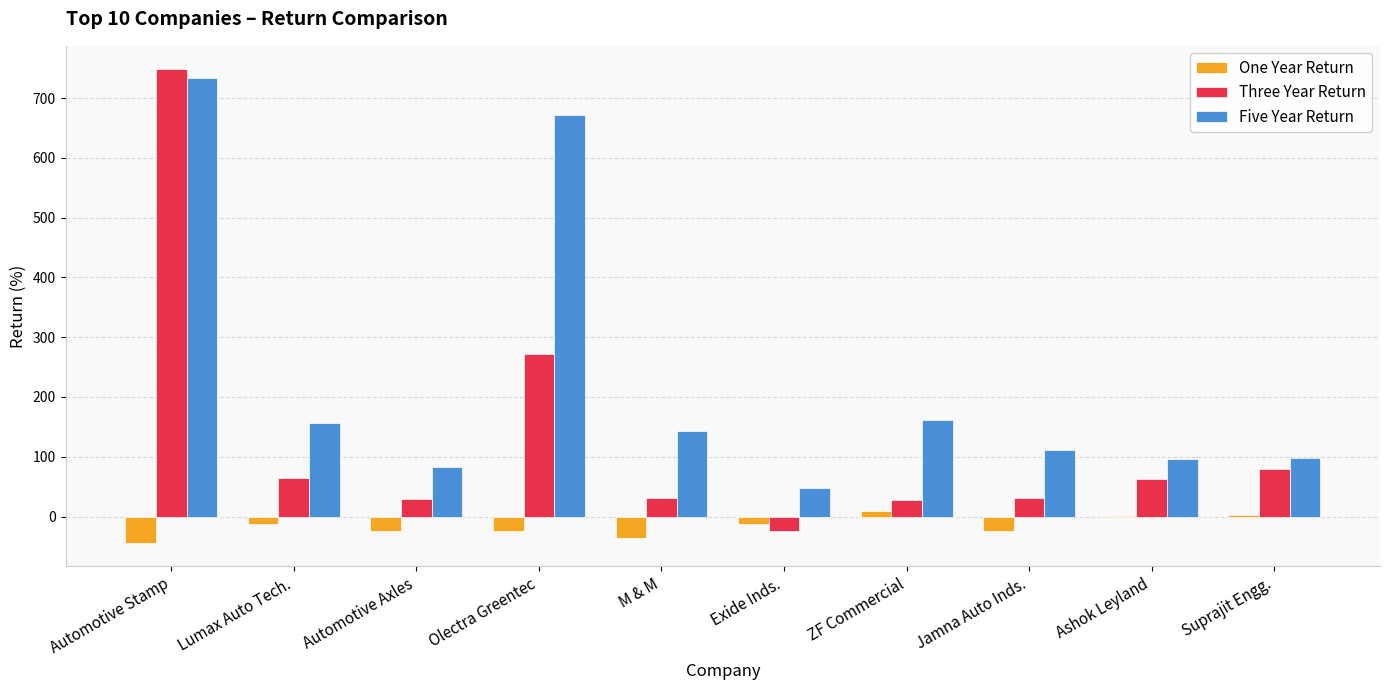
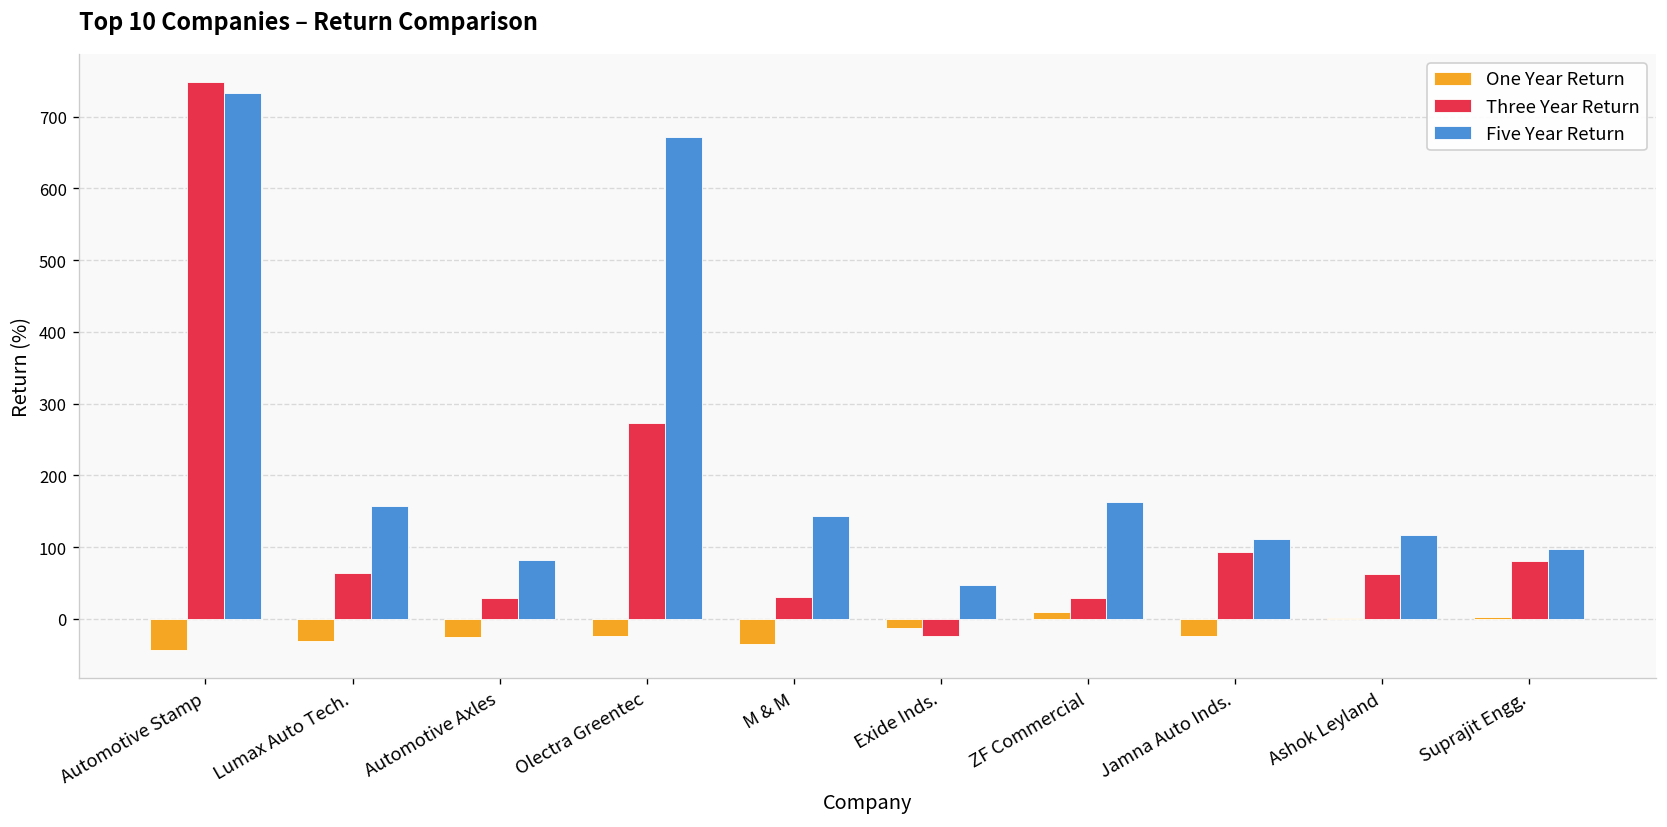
  {
    "One Year Return": {
      "Automotive Stamp": -40,
-     "Lumax Auto Tech.": -10,
+     "Lumax Auto Tech.": -30,
      "Automotive Axles": -30,
      "Olectra Greentec": -20,
      "M & M": -40,
      "Exide Inds.": -10,
      "ZF Commercial": 10,
      "Jamna Auto Inds.": -20
    },
    "Three Year Return": {
      "Automotive Stamp": 750,
      "Lumax Auto Tech.": 60,
      "Automotive Axles": 30,
      "Olectra Greentec": 270,
      "M & M": 30,
      "Exide Inds.": -20,
      "ZF Commercial": 30,
-     "Jamna Auto Inds.": 30,
+     "Jamna Auto Inds.": 90,
      "Ashok Leyland": 60,
      "Suprajit Engg.": 80
    },
    "Five Year Return": {
      "Automotive Stamp": 730,
      "Lumax Auto Tech.": 160,
      "Automotive Axles": 80,
      "Olectra Greentec": 670,
      "M & M": 140,
      "Exide Inds.": 50,
      "ZF Commercial": 160,
      "Jamna Auto Inds.": 110,
-     "Ashok Leyland": 100,
+     "Ashok Leyland": 120,
      "Suprajit Engg.": 100
    }
  }
